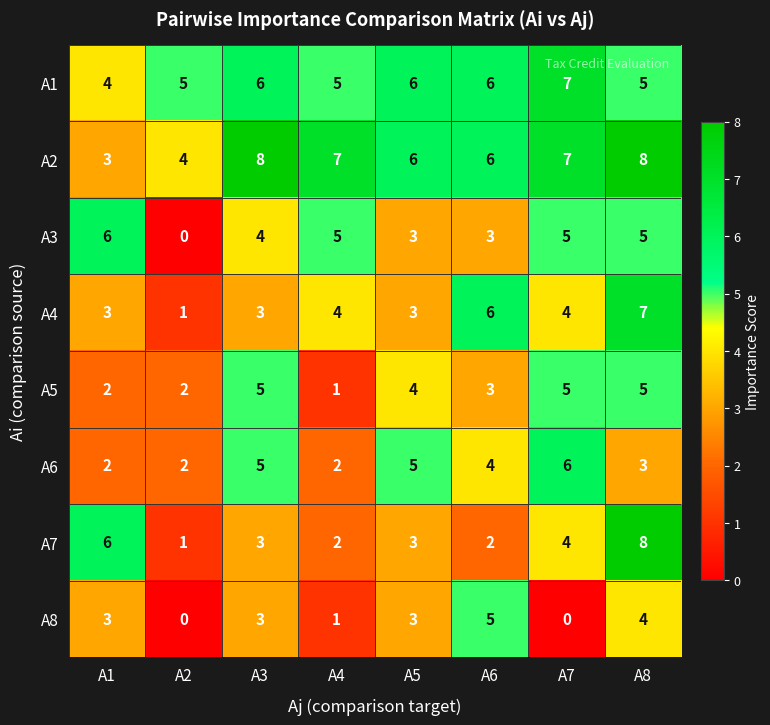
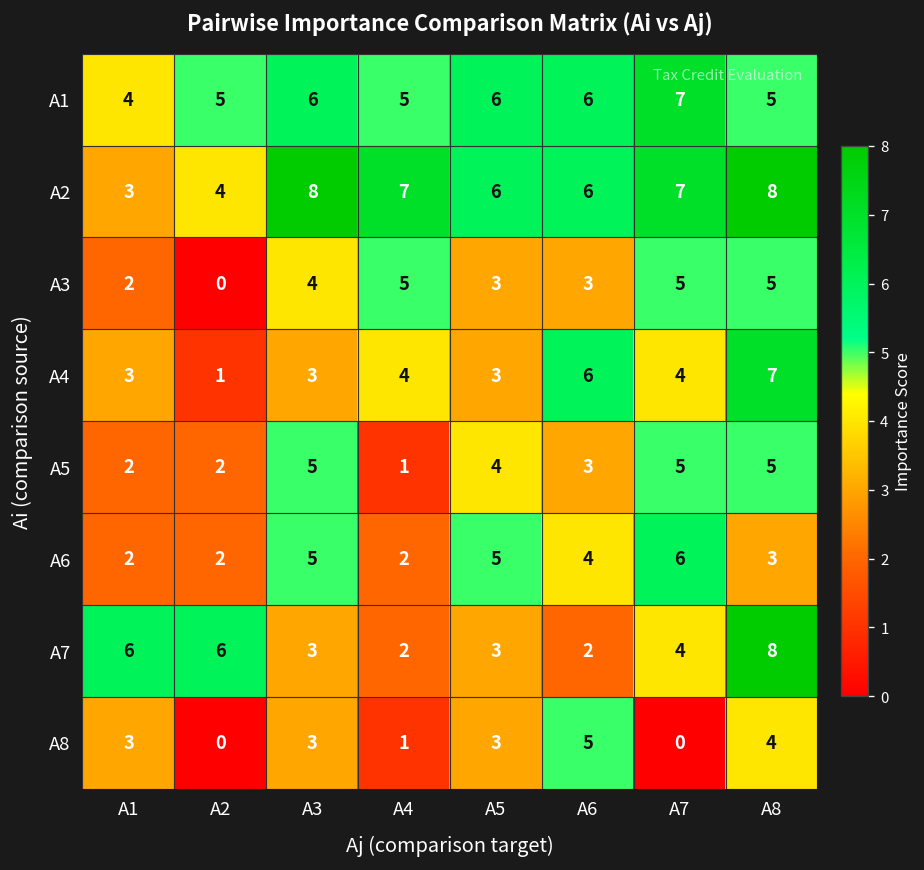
  {
    "A1": {
      "A1": 4,
      "A2": 5,
      "A3": 6,
      "A4": 5,
      "A5": 6,
      "A6": 6,
      "A7": 7
    },
    "A2": {
      "A1": 3,
      "A2": 4,
      "A3": 8,
      "A4": 7,
      "A5": 6,
      "A6": 6,
      "A7": 7,
      "A8": 8
    },
    "A3": {
-     "A1": 6,
+     "A1": 2,
      "A2": 0,
      "A3": 4,
      "A4": 5,
      "A5": 3,
      "A6": 3,
      "A7": 5,
      "A8": 5
    },
    "A4": {
      "A1": 3,
      "A2": 1,
      "A3": 3,
      "A4": 4,
      "A5": 3,
      "A6": 6,
      "A7": 4,
      "A8": 7
    },
    "A5": {
      "A1": 2,
      "A2": 2,
      "A3": 5,
      "A4": 1,
      "A5": 4,
      "A6": 3,
      "A7": 5,
      "A8": 5
    },
    "A6": {
      "A1": 2,
      "A2": 2,
      "A3": 5,
      "A4": 2,
      "A5": 5,
      "A6": 4,
      "A7": 6,
      "A8": 3
    },
    "A7": {
      "A1": 6,
-     "A2": 1,
+     "A2": 6,
      "A3": 3,
      "A4": 2,
      "A5": 3,
      "A6": 2,
      "A7": 4,
      "A8": 8
    },
    "A8": {
      "A1": 3,
      "A2": 0,
      "A3": 3,
      "A4": 1,
      "A5": 3,
      "A6": 5,
      "A7": 0,
      "A8": 4
    }
  }
